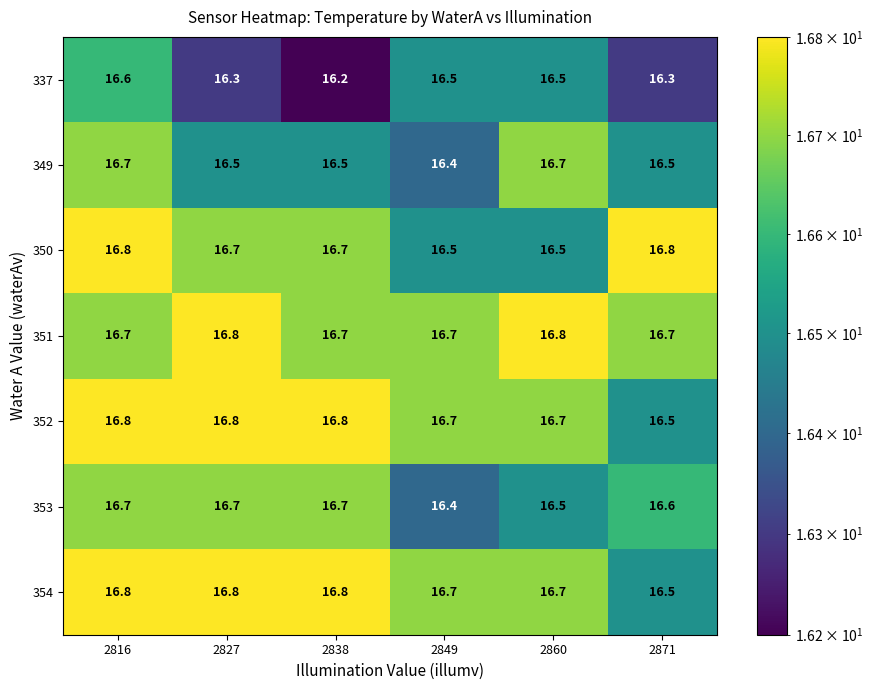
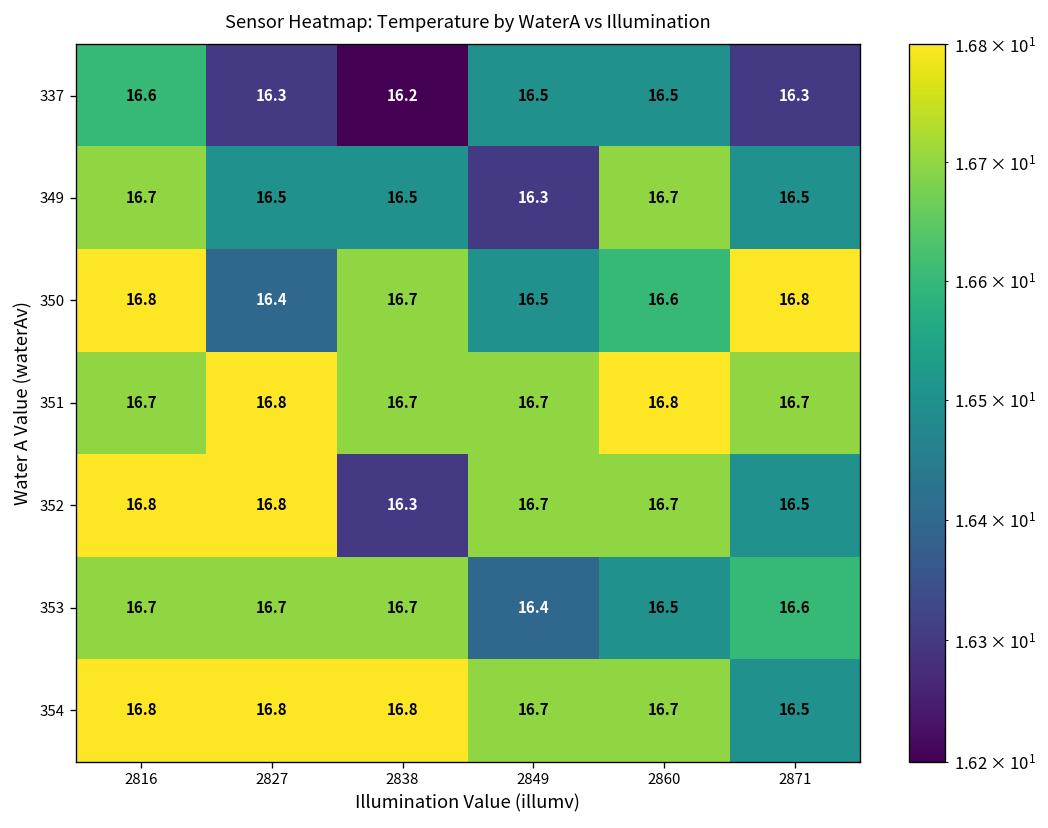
  {
    "337": {
      "2816": 16.6,
      "2827": 16.3,
      "2838": 16.2,
      "2849": 16.5,
      "2860": 16.5,
      "2871": 16.3
    },
    "349": {
      "2816": 16.7,
      "2827": 16.5,
      "2838": 16.5,
-     "2849": 16.4,
+     "2849": 16.3,
      "2860": 16.7,
      "2871": 16.5
    },
    "350": {
      "2816": 16.8,
-     "2827": 16.7,
+     "2827": 16.4,
      "2838": 16.7,
      "2849": 16.5,
-     "2860": 16.5,
+     "2860": 16.6,
      "2871": 16.8
    },
    "351": {
      "2816": 16.7,
      "2827": 16.8,
      "2838": 16.7,
      "2849": 16.7,
      "2860": 16.8,
      "2871": 16.7
    },
    "352": {
      "2816": 16.8,
      "2827": 16.8,
-     "2838": 16.8,
+     "2838": 16.3,
      "2849": 16.7,
      "2860": 16.7,
      "2871": 16.5
    },
    "353": {
      "2816": 16.7,
      "2827": 16.7,
      "2838": 16.7,
      "2849": 16.4,
      "2860": 16.5,
      "2871": 16.6
    },
    "354": {
      "2816": 16.8,
      "2827": 16.8,
      "2838": 16.8,
      "2849": 16.7,
      "2860": 16.7,
      "2871": 16.5
    }
  }
